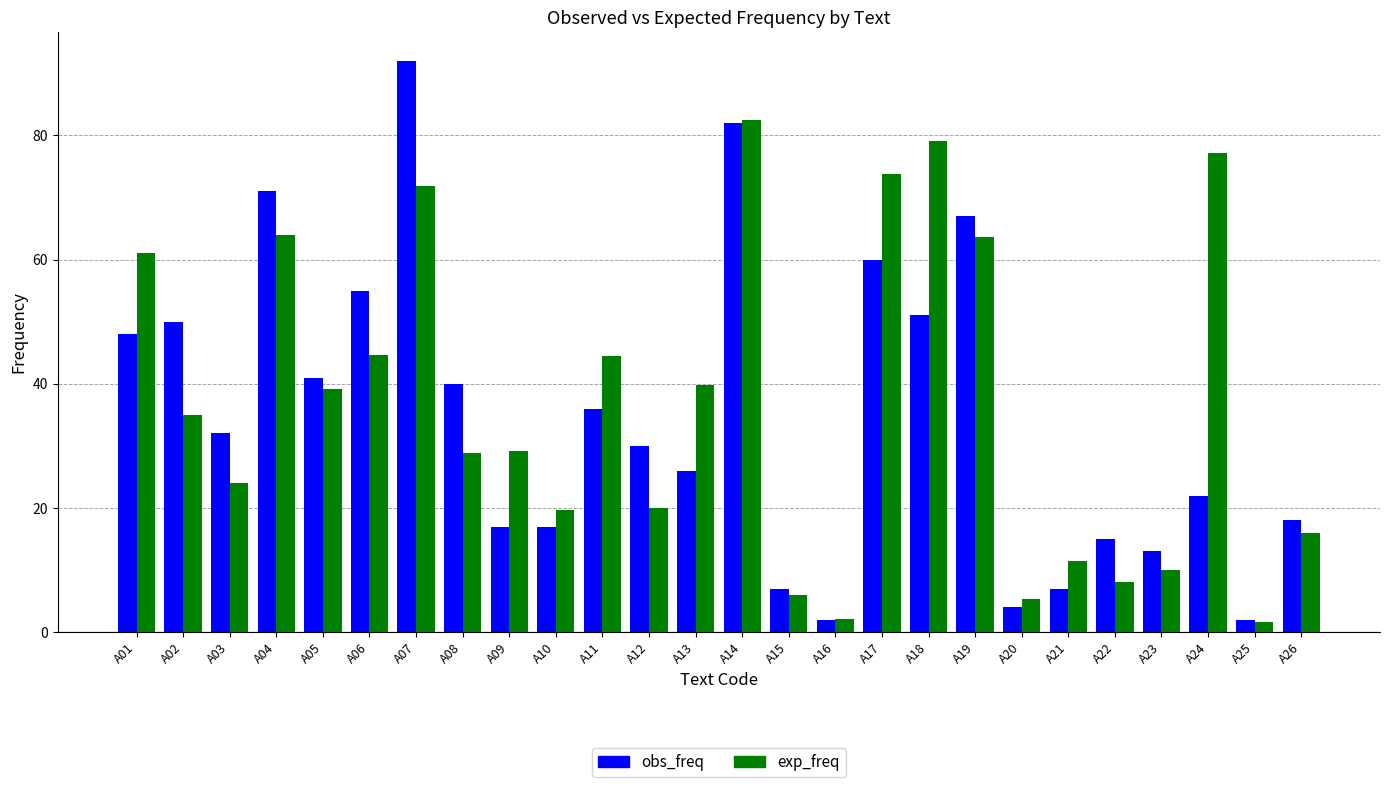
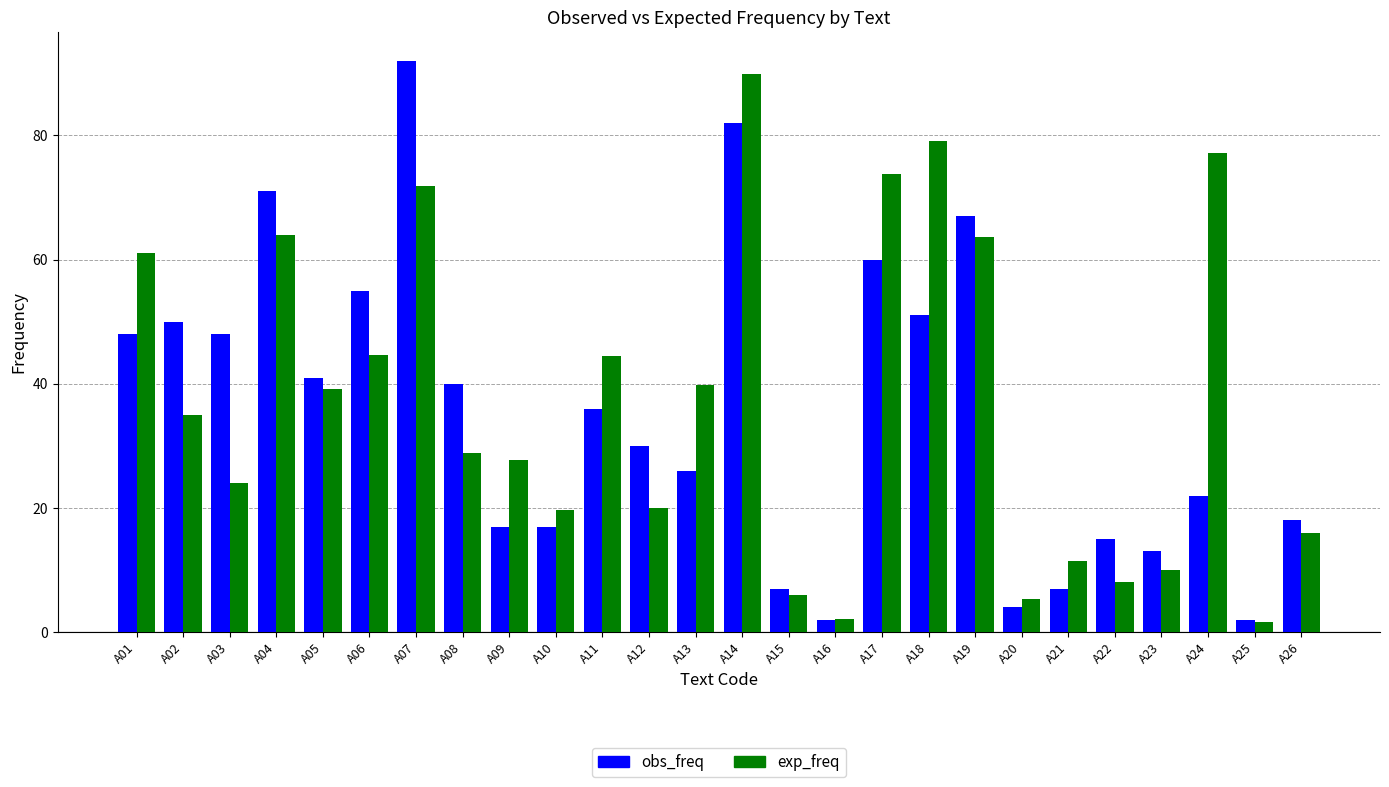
  {
    "obs_freq": {
      "A01": 48,
      "A02": 50,
-     "A03": 32,
+     "A03": 48,
      "A04": 71,
      "A05": 41,
      "A06": 55,
      "A07": 92,
      "A08": 40,
      "A09": 17,
      "A10": 17,
      "A11": 36,
      "A12": 30,
      "A13": 26,
      "A14": 82,
      "A15": 7,
      "A16": 2,
      "A17": 60,
      "A18": 51,
      "A19": 67,
      "A20": 4,
      "A21": 7,
      "A22": 15,
      "A23": 13,
      "A24": 22,
      "A25": 2,
      "A26": 18
    },
    "exp_freq": {
      "A01": 61,
      "A02": 35,
      "A03": 24,
      "A04": 64,
      "A05": 39,
      "A06": 45,
      "A07": 72,
      "A08": 29,
-     "A09": 29,
+     "A09": 28,
      "A10": 20,
      "A11": 44,
      "A12": 20,
      "A13": 40,
-     "A14": 82,
+     "A14": 90,
      "A15": 6,
      "A16": 2,
      "A17": 74,
      "A18": 79,
      "A19": 64,
      "A20": 5,
      "A21": 12,
      "A22": 8,
      "A23": 10,
      "A24": 77,
      "A25": 2,
      "A26": 16
    }
  }
